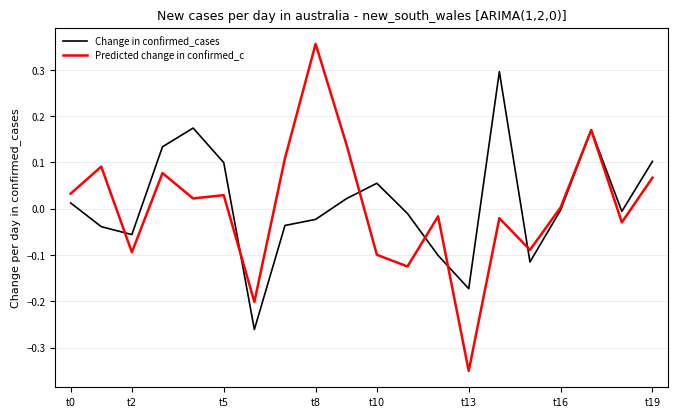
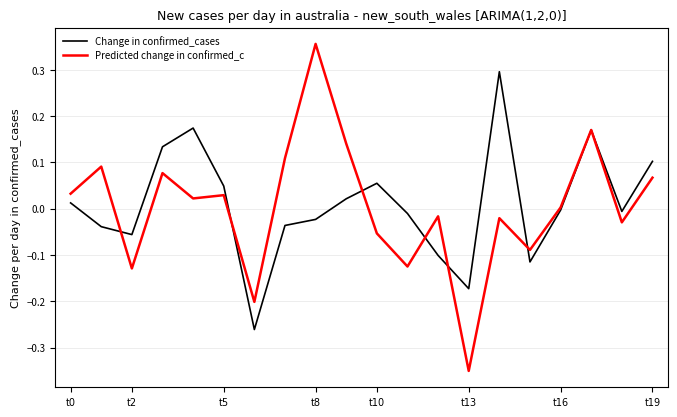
  {
    "Change in confirmed_cases": {
      "t0": 0.01,
      "t2": -0.06,
-     "t5": 0.10,
+     "t5": 0.05,
      "t8": -0.02,
      "t10": 0.05,
      "t13": -0.17,
      "t16": 0.00,
      "t19": 0.10
    },
    "Predicted change in confirmed_c": {
      "t0": 0.03,
-     "t2": -0.09,
+     "t2": -0.13,
      "t5": 0.03,
      "t8": 0.36,
-     "t10": -0.10,
+     "t10": -0.05,
      "t13": -0.35,
      "t16": 0.00,
      "t19": 0.07
    }
  }
